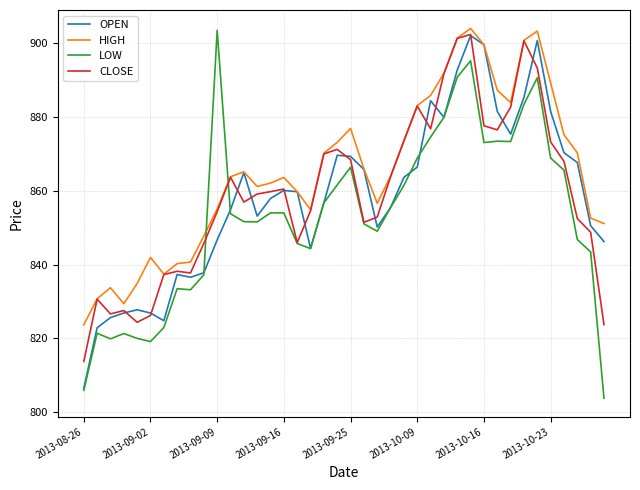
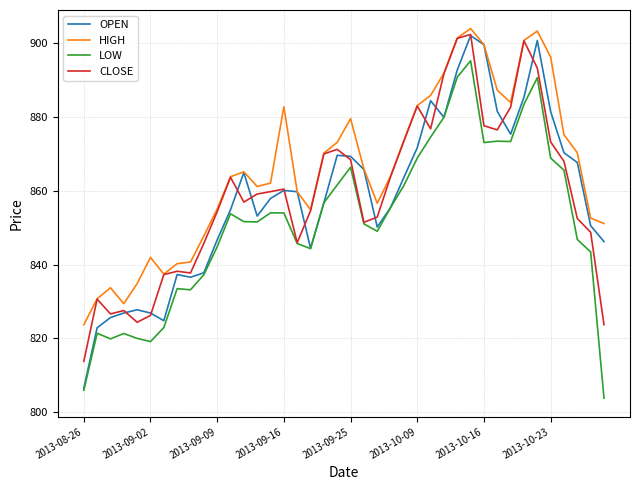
  {
    "OPEN": {
      "2013-09-09": 847,
      "2013-09-25": 869,
-     "2013-10-09": 866,
+     "2013-10-09": 872,
      "2013-10-23": 882
    },
    "HIGH": {
      "2013-08-26": 824,
      "2013-09-02": 842,
      "2013-09-09": 855,
-     "2013-09-16": 864,
-     "2013-09-25": 877,
-     "2013-10-23": 889
+     "2013-09-16": 883,
+     "2013-09-25": 880,
+     "2013-10-23": 896
    },
    "LOW": {
      "2013-09-02": 819,
-     "2013-09-09": 904,
+     "2013-09-09": 845,
      "2013-09-16": 854,
      "2013-09-25": 866,
      "2013-10-09": 869,
      "2013-10-16": 873,
      "2013-10-23": 869
    },
    "CLOSE": {
      "2013-08-26": 814,
      "2013-09-09": 854,
      "2013-09-25": 868,
      "2013-10-16": 878,
      "2013-10-23": 873
    }
  }
